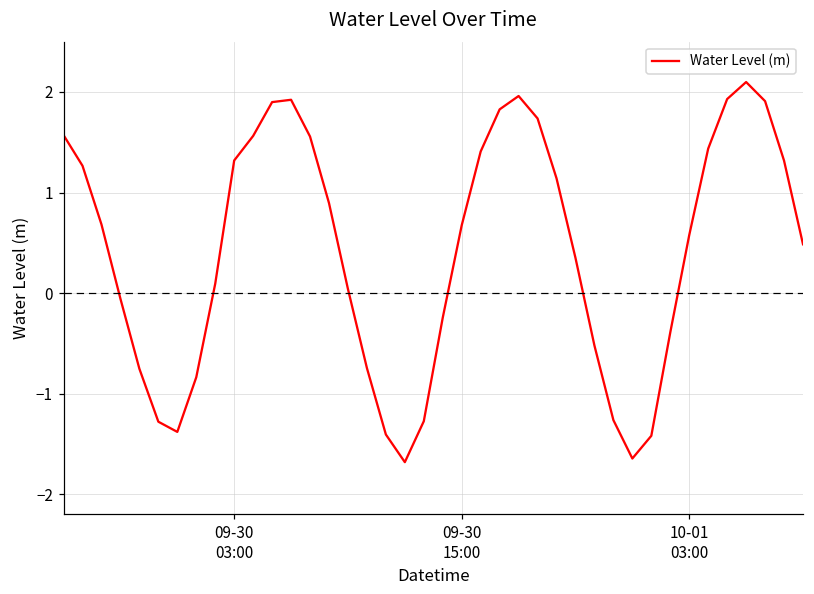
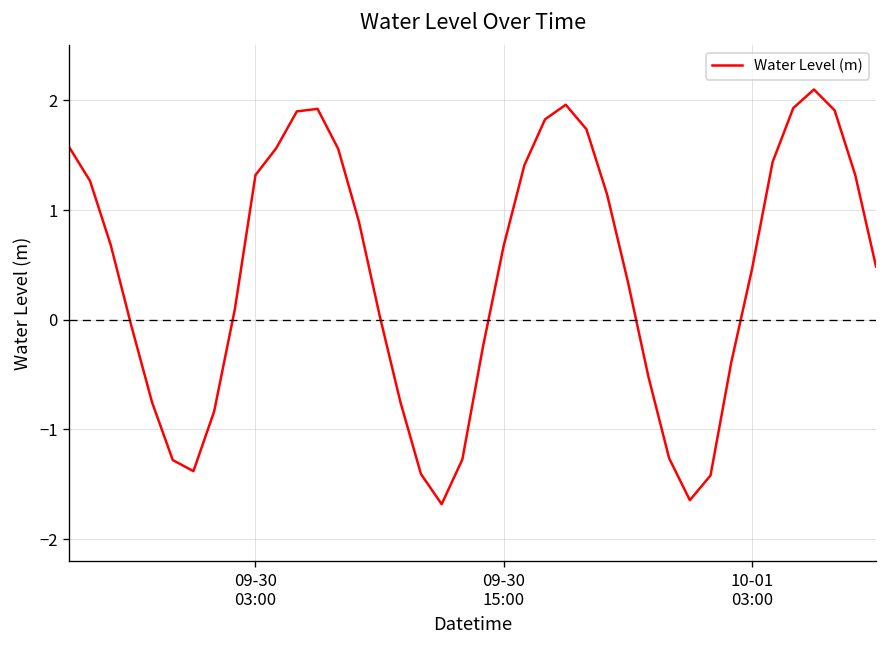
  {
    "09-30 03:00": 1.3,
    "09-30 15:00": 0.7,
-   "10-01 03:00": 0.6
+   "10-01 03:00": 0.5
  }
